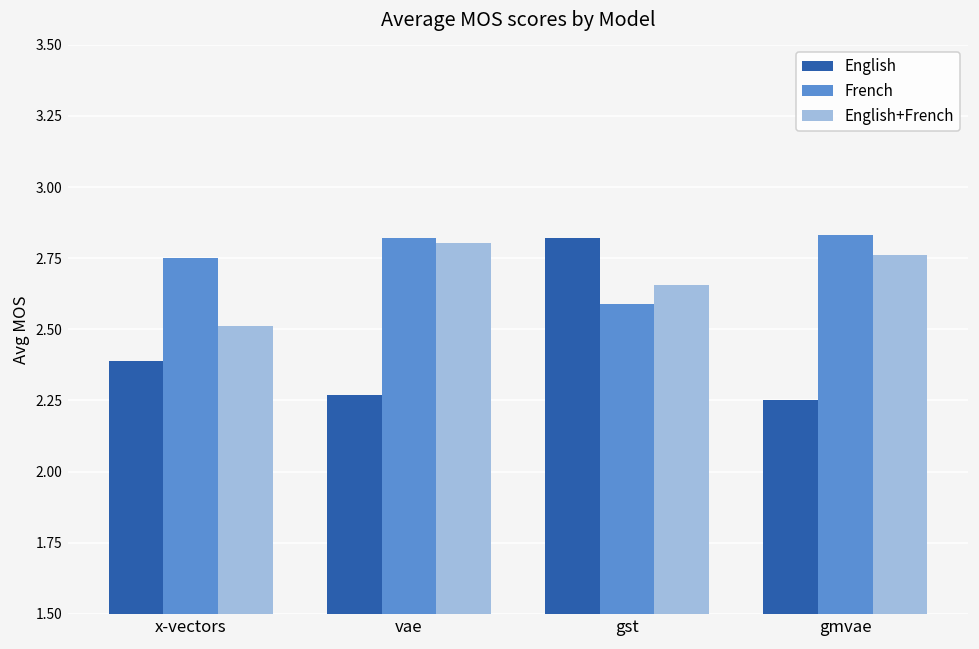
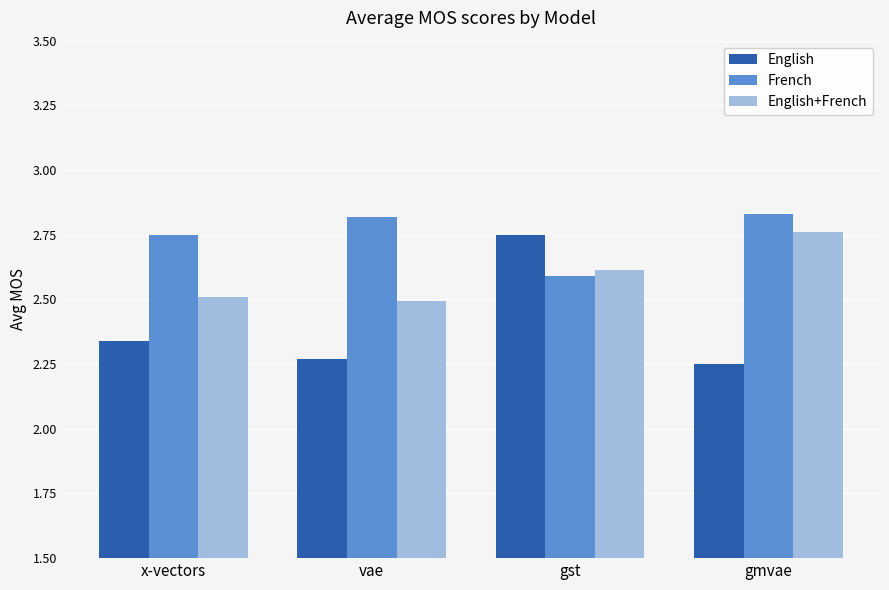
  {
    "English": {
-     "x-vectors": 2.39,
+     "x-vectors": 2.34,
      "vae": 2.27,
-     "gst": 2.82,
+     "gst": 2.75,
      "gmvae": 2.25
    },
    "French": {
      "x-vectors": 2.75,
      "vae": 2.82,
      "gst": 2.59,
      "gmvae": 2.83
    },
    "English+French": {
      "x-vectors": 2.51,
-     "vae": 2.81,
-     "gst": 2.66,
+     "vae": 2.50,
+     "gst": 2.62,
      "gmvae": 2.76
    }
  }
